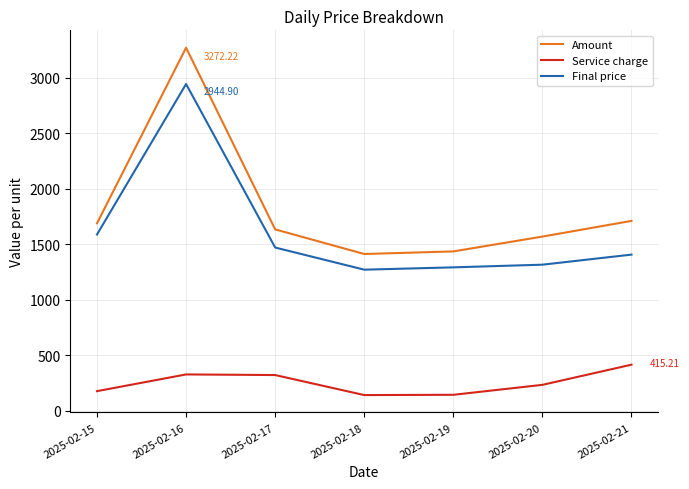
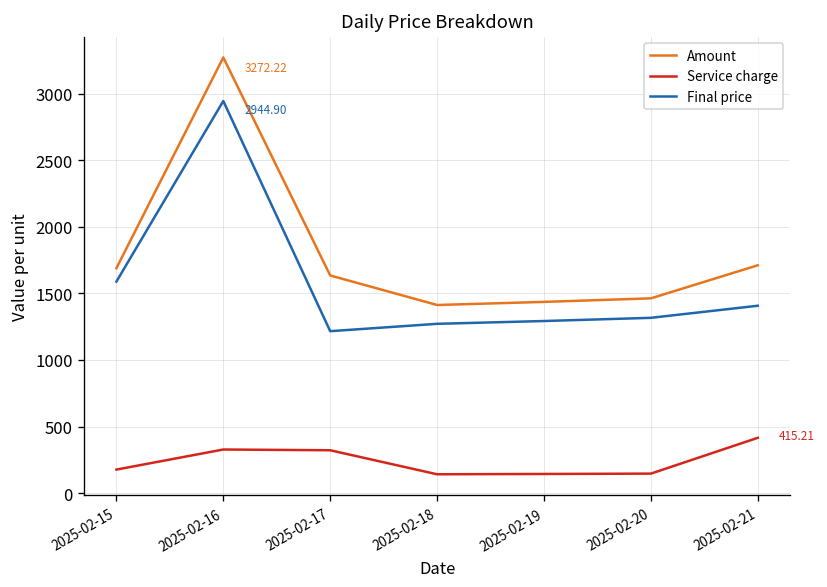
  {
    "Amount": {
      "2025-02-15": 1690,
      "2025-02-17": 1630,
      "2025-02-18": 1410,
      "2025-02-19": 1440,
-     "2025-02-20": 1570,
+     "2025-02-20": 1460,
      "2025-02-21": 1710
    },
    "Service charge": {
      "2025-02-15": 180,
      "2025-02-16": 330,
      "2025-02-17": 320,
      "2025-02-18": 140,
      "2025-02-19": 140,
-     "2025-02-20": 230
+     "2025-02-20": 150
    },
    "Final price": {
      "2025-02-15": 1590,
-     "2025-02-17": 1470,
+     "2025-02-17": 1220,
      "2025-02-18": 1270,
      "2025-02-19": 1290,
      "2025-02-20": 1320,
      "2025-02-21": 1410
    }
  }
